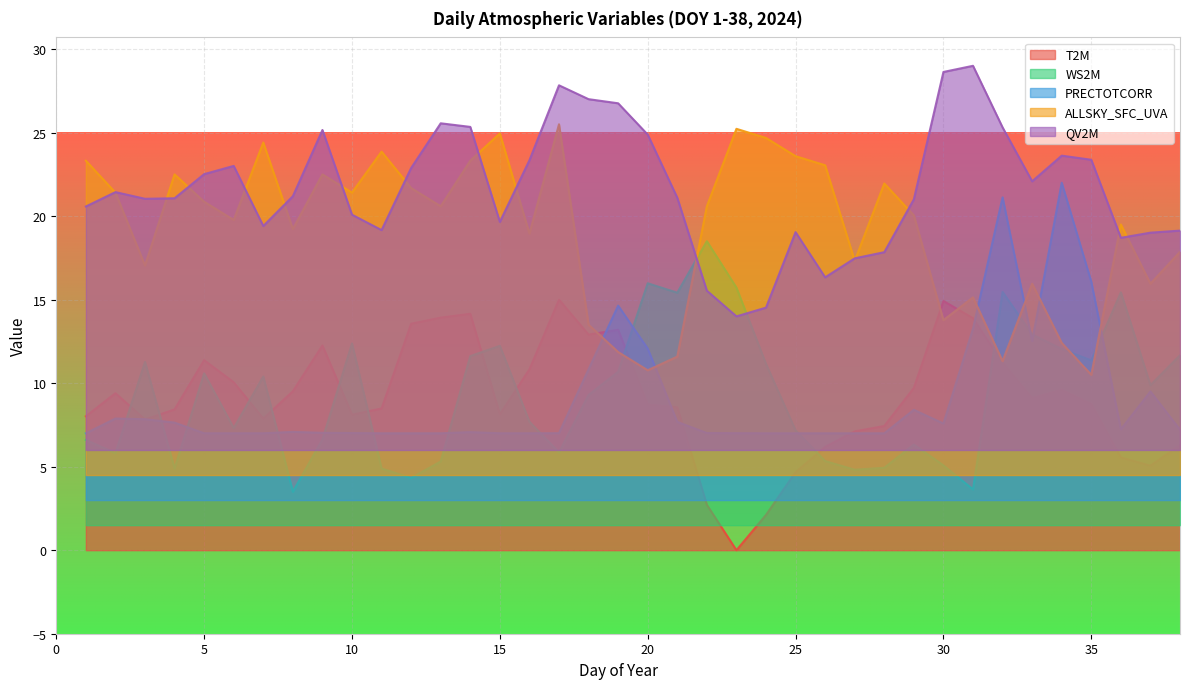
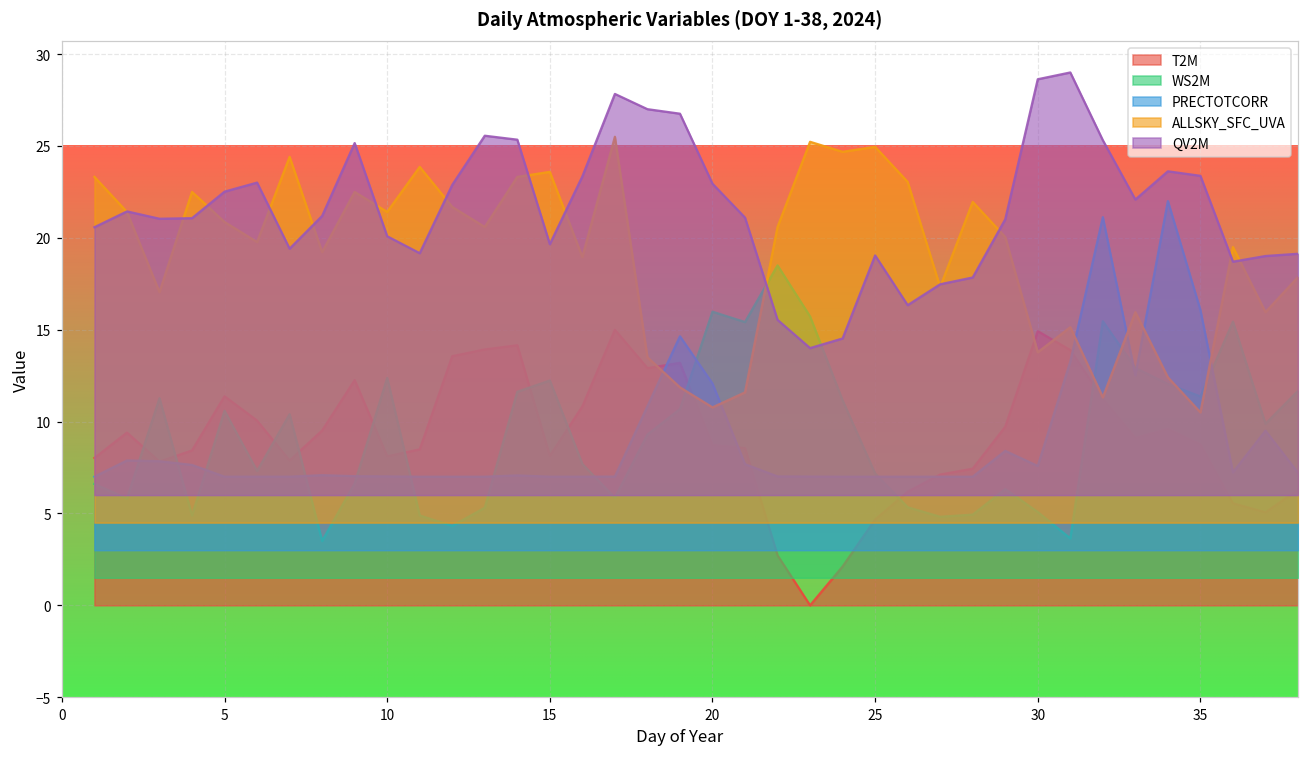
  {
    "T2M": {
      "5": 11.4,
      "10": 8.1,
      "15": 8.1,
      "20": 8.7,
      "25": 4.7,
      "30": 14.9,
      "35": 8.8
    },
    "WS2M": {
      "5": 10.6,
      "10": 12.4,
      "15": 12.2,
      "20": 16.0,
      "25": 7.2,
      "30": 5.1,
      "35": 11.4
    },
    "PRECTOTCORR": {
      "5": 7.0,
      "10": 7.0,
      "15": 7.0,
      "20": 12.1,
      "25": 7.0,
      "30": 7.6,
      "35": 16.1
    },
    "ALLSKY_SFC_UVA": {
      "5": 20.9,
      "10": 21.4,
-     "15": 25.0,
+     "15": 23.6,
      "20": 10.8,
-     "25": 23.6,
+     "25": 25.0,
      "30": 13.8,
      "35": 10.5
    },
    "QV2M": {
      "5": 22.5,
      "10": 20.1,
      "15": 19.7,
-     "20": 24.9,
+     "20": 22.9,
      "25": 19.0,
      "30": 28.6,
      "35": 23.4
    }
  }
